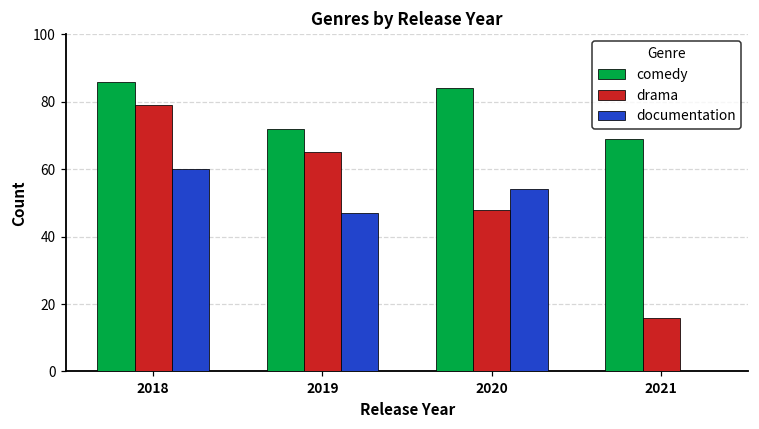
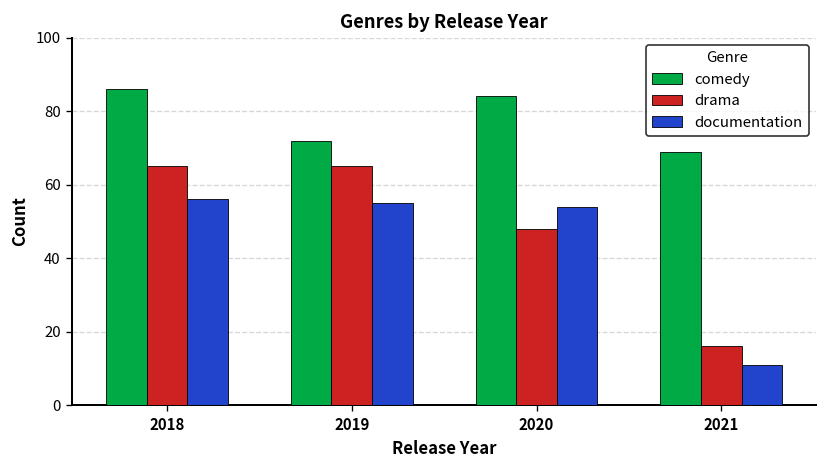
  {
    "comedy": {
      "2018": 86,
      "2019": 72,
      "2020": 84,
      "2021": 69
    },
    "drama": {
-     "2018": 79,
+     "2018": 65,
      "2019": 65,
      "2020": 48,
      "2021": 16
    },
    "documentation": {
-     "2018": 60,
-     "2019": 47,
+     "2018": 56,
+     "2019": 55,
      "2020": 54,
-     "2021": 0
+     "2021": 11
    }
  }
